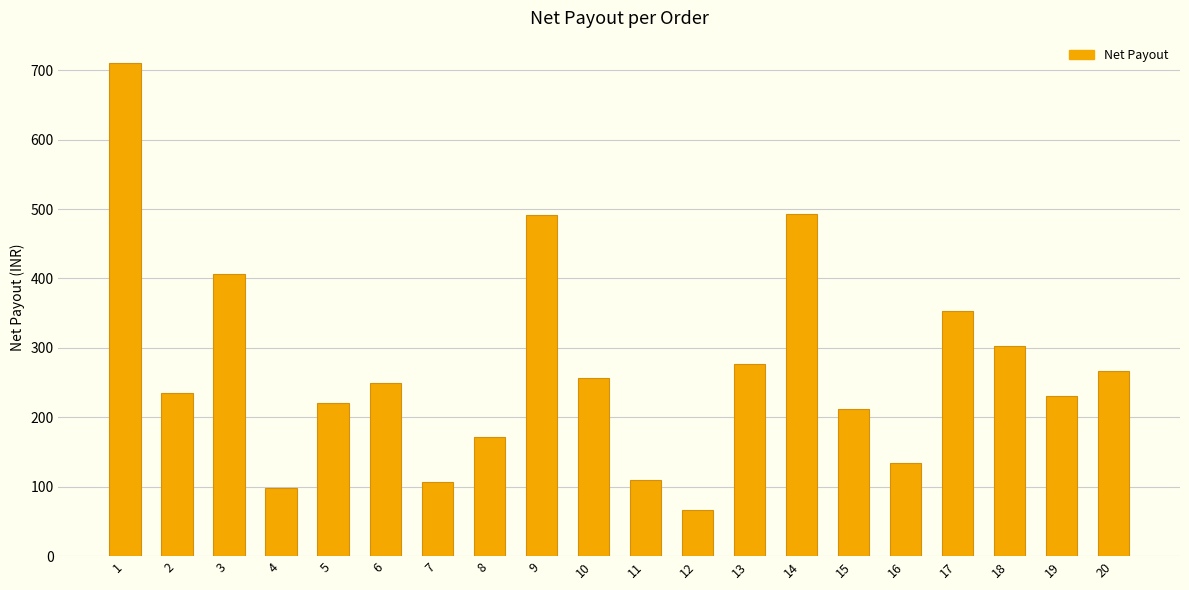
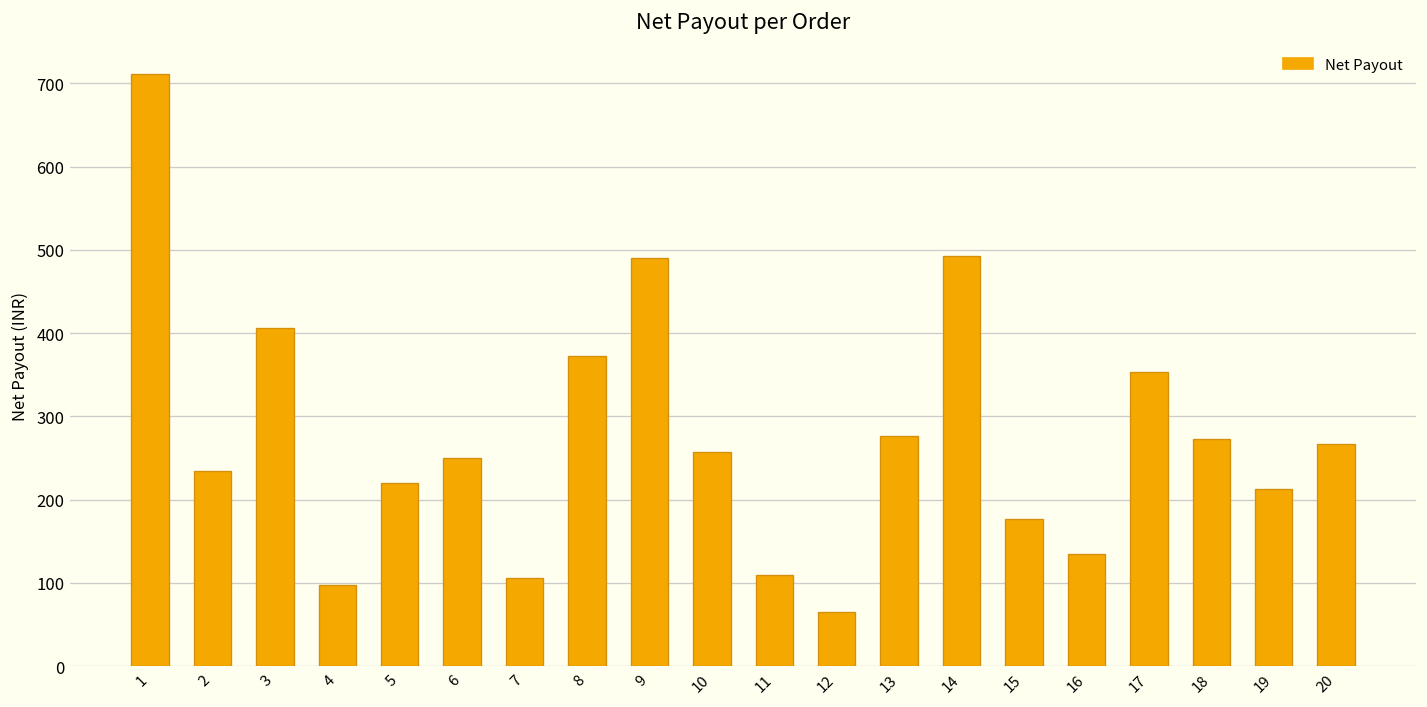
  {
    "1": 710,
    "2": 230,
    "3": 410,
    "4": 100,
    "5": 220,
    "6": 250,
    "7": 110,
-   "8": 170,
+   "8": 370,
    "9": 490,
    "10": 260,
    "11": 110,
    "12": 70,
    "13": 280,
    "14": 490,
-   "15": 210,
+   "15": 180,
    "16": 130,
    "17": 350,
-   "18": 300,
-   "19": 230,
+   "18": 270,
+   "19": 210,
    "20": 270
  }
